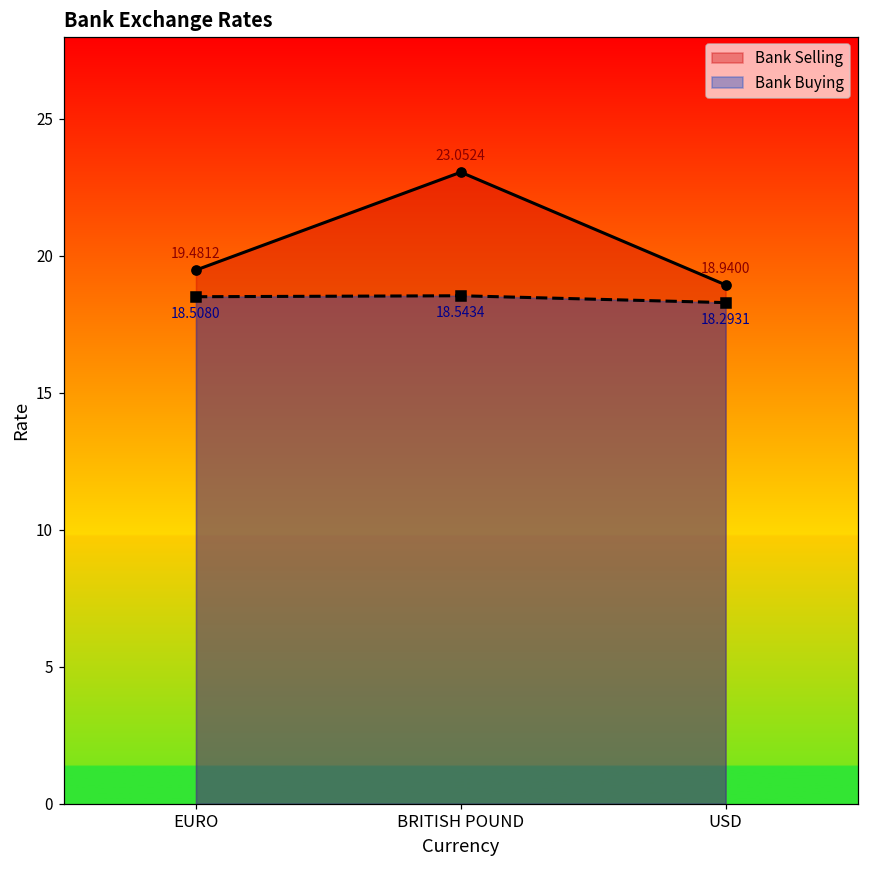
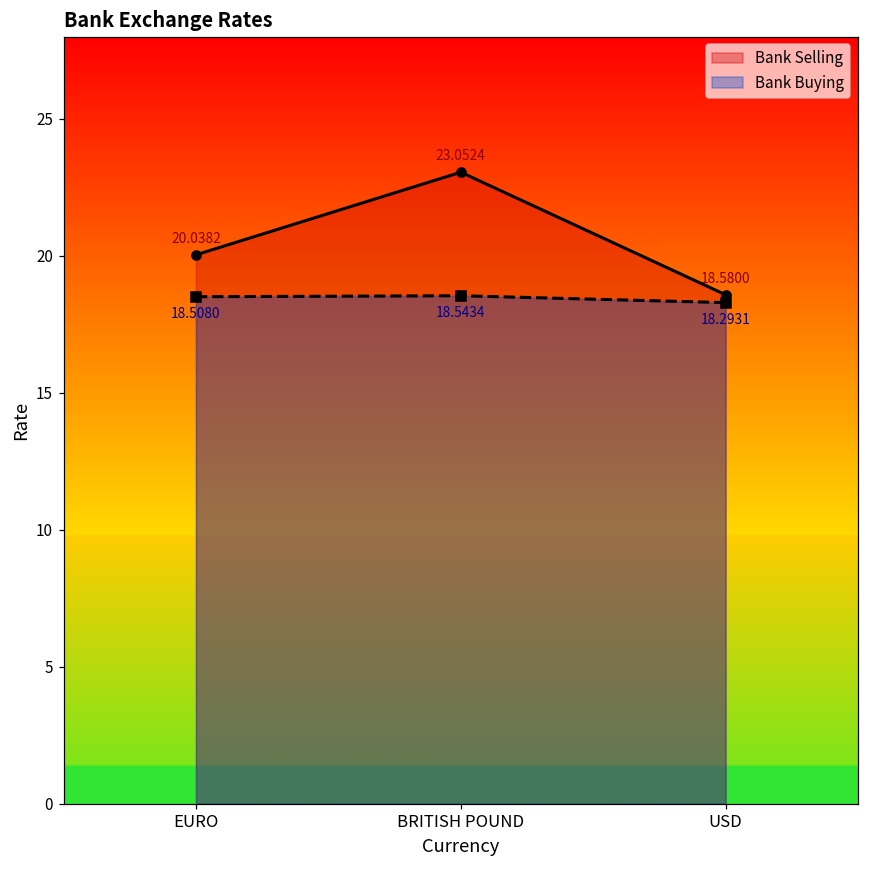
  {
    "Bank Selling": {
-     "EURO": 19.4812,
+     "EURO": 20.0382,
      "BRITISH POUND": 23.0524,
-     "USD": 18.9400
+     "USD": 18.5800
    },
    "Bank Buying": {
      "EURO": 18.5080,
      "BRITISH POUND": 18.5434,
      "USD": 18.2931
    }
  }
